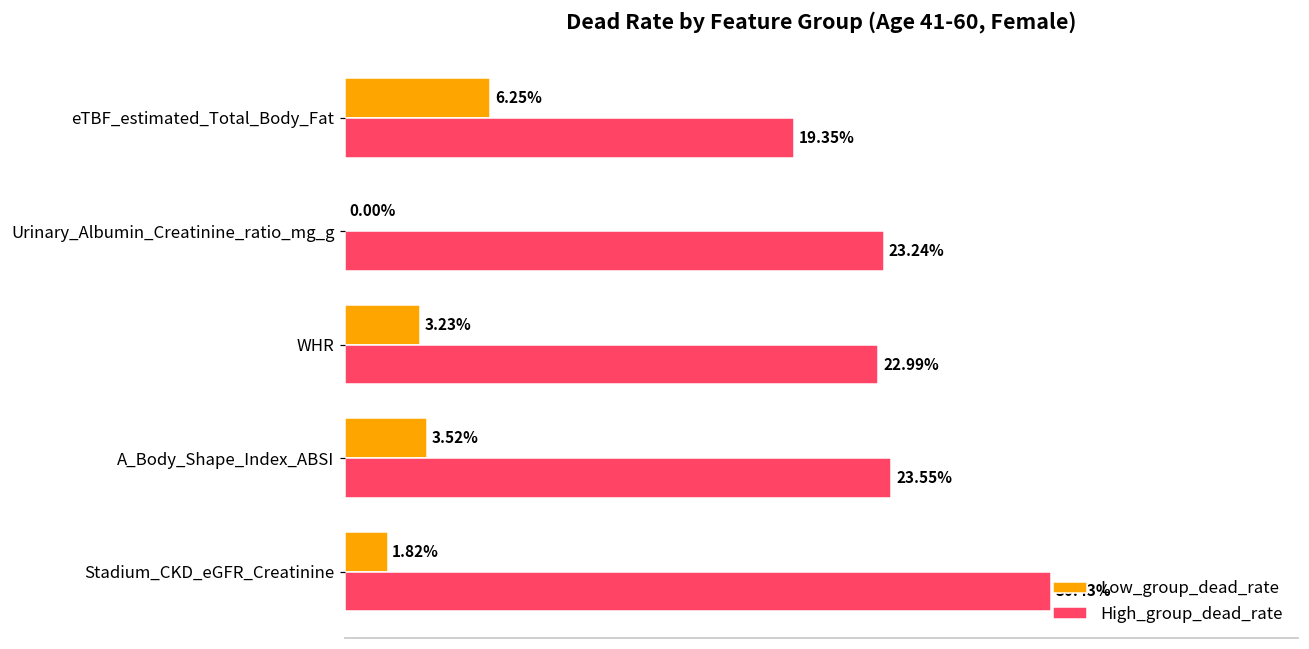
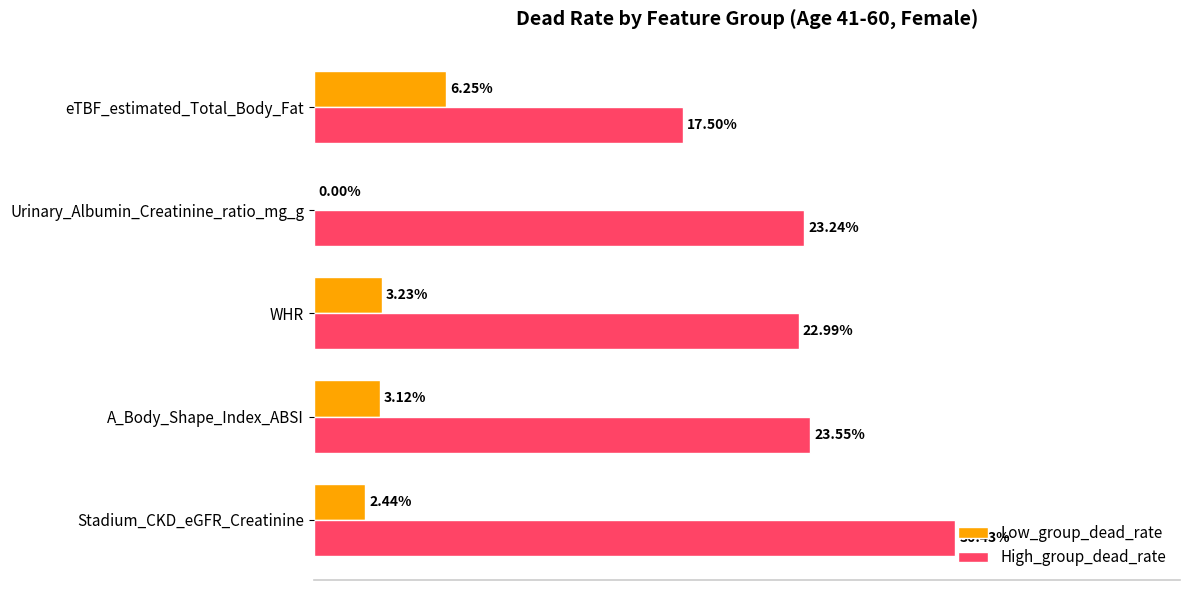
  {
    "Low_group_dead_rate": {
      "eTBF_estimated_Total_Body_Fat": "6.25%",
      "Urinary_Albumin_Creatinine_ratio_mg_g": "0.00%",
      "WHR": "3.23%",
-     "A_Body_Shape_Index_ABSI": "3.52%",
-     "Stadium_CKD_eGFR_Creatinine": "1.82%"
+     "A_Body_Shape_Index_ABSI": "3.12%",
+     "Stadium_CKD_eGFR_Creatinine": "2.44%"
    },
    "High_group_dead_rate": {
-     "eTBF_estimated_Total_Body_Fat": "19.35%",
+     "eTBF_estimated_Total_Body_Fat": "17.50%",
      "Urinary_Albumin_Creatinine_ratio_mg_g": "23.24%",
      "WHR": "22.99%",
      "A_Body_Shape_Index_ABSI": "23.55%",
      "Stadium_CKD_eGFR_Creatinine": "30.43%"
    }
  }
